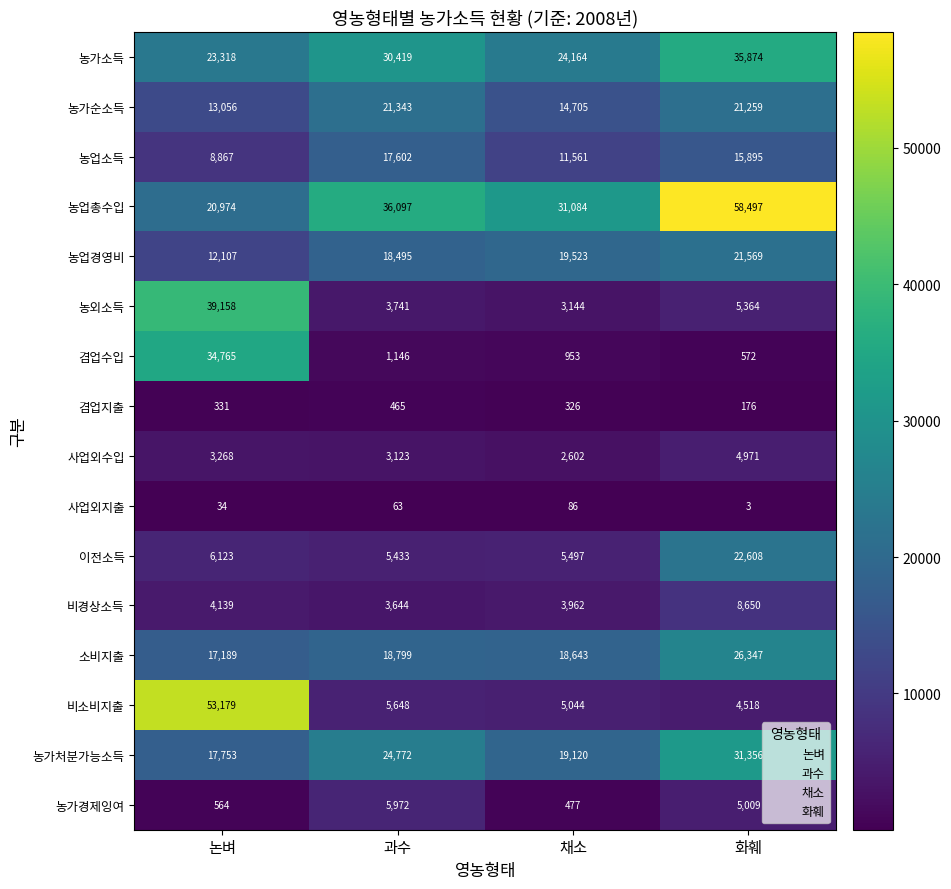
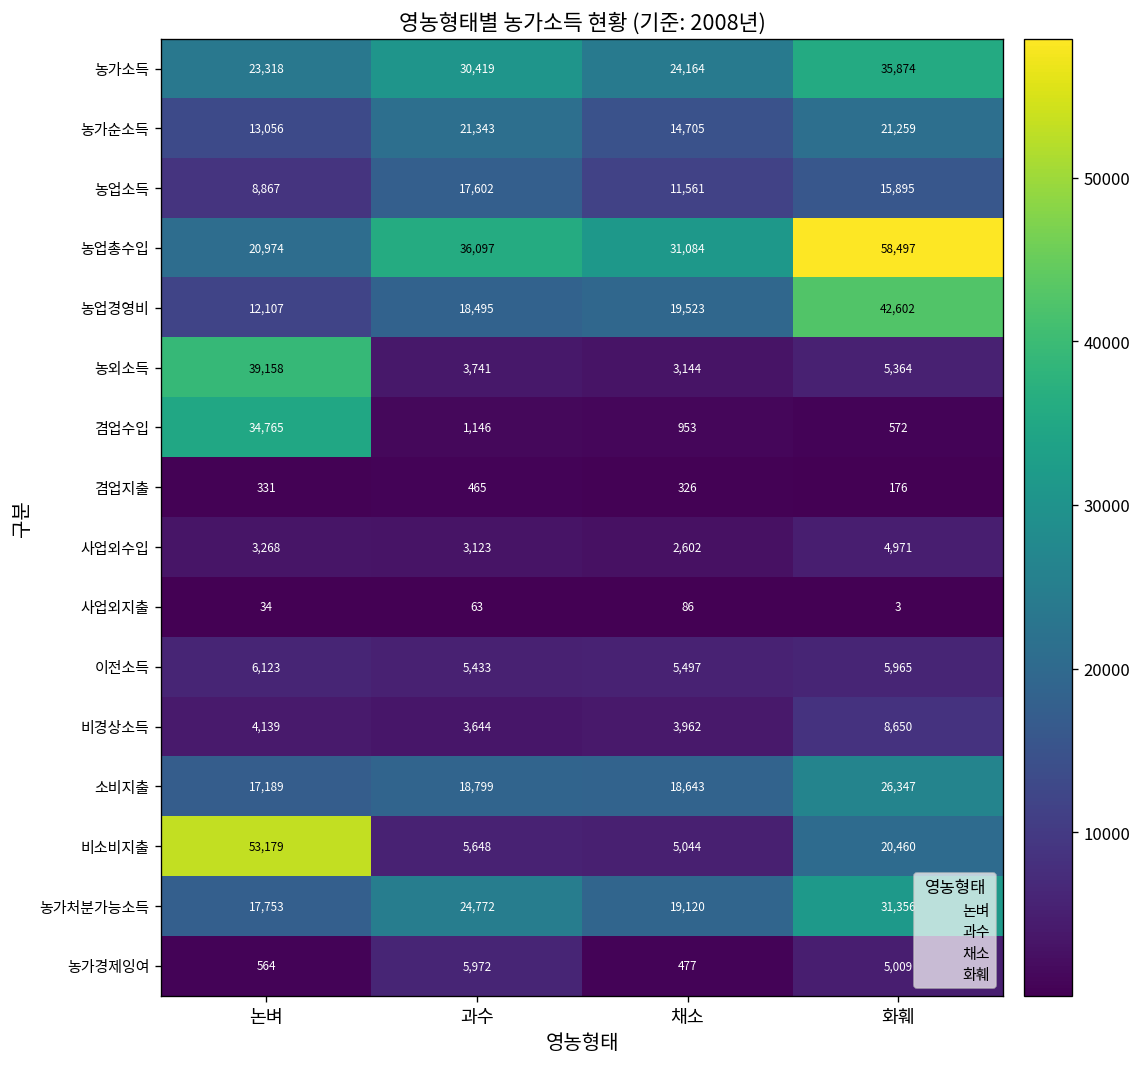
  {
    "농가소득": {
      "논벼": "23,318",
      "과수": "30,419",
      "채소": "24,164",
      "화훼": "35,874"
    },
    "농가순소득": {
      "논벼": "13,056",
      "과수": "21,343",
      "채소": "14,705",
      "화훼": "21,259"
    },
    "농업소득": {
      "논벼": "8,867",
      "과수": "17,602",
      "채소": "11,561",
      "화훼": "15,895"
    },
    "농업총수입": {
      "논벼": "20,974",
      "과수": "36,097",
      "채소": "31,084",
      "화훼": "58,497"
    },
    "농업경영비": {
      "논벼": "12,107",
      "과수": "18,495",
      "채소": "19,523",
-     "화훼": "21,569"
+     "화훼": "42,602"
    },
    "농외소득": {
      "논벼": "39,158",
      "과수": "3,741",
      "채소": "3,144",
      "화훼": "5,364"
    },
    "겸업수입": {
      "논벼": "34,765",
      "과수": "1,146",
      "채소": "953",
      "화훼": "572"
    },
    "겸업지출": {
      "논벼": "331",
      "과수": "465",
      "채소": "326",
      "화훼": "176"
    },
    "사업외수입": {
      "논벼": "3,268",
      "과수": "3,123",
      "채소": "2,602",
      "화훼": "4,971"
    },
    "사업외지출": {
      "논벼": "34",
      "과수": "63",
      "채소": "86",
      "화훼": "3"
    },
    "이전소득": {
      "논벼": "6,123",
      "과수": "5,433",
      "채소": "5,497",
-     "화훼": "22,608"
+     "화훼": "5,965"
    },
    "비경상소득": {
      "논벼": "4,139",
      "과수": "3,644",
      "채소": "3,962",
      "화훼": "8,650"
    },
    "소비지출": {
      "논벼": "17,189",
      "과수": "18,799",
      "채소": "18,643",
      "화훼": "26,347"
    },
    "비소비지출": {
      "논벼": "53,179",
      "과수": "5,648",
      "채소": "5,044",
-     "화훼": "4,518"
+     "화훼": "20,460"
    },
    "농가처분가능소득": {
      "논벼": "17,753",
      "과수": "24,772",
      "채소": "19,120"
    },
    "농가경제잉여": {
      "논벼": "564",
      "과수": "5,972",
      "채소": "477",
      "화훼": "5,009"
    }
  }
